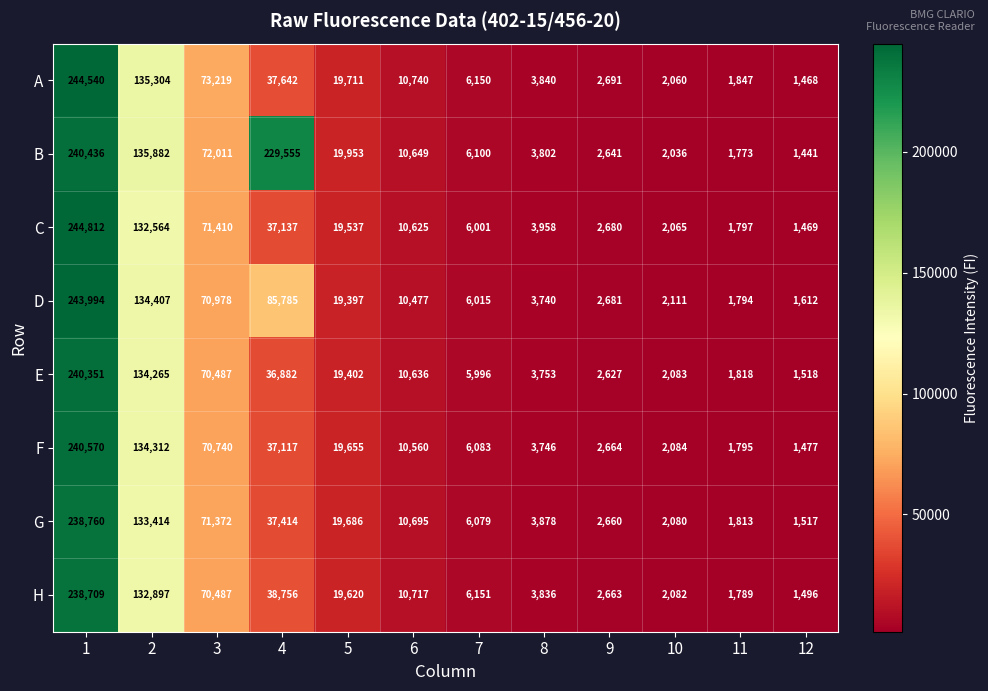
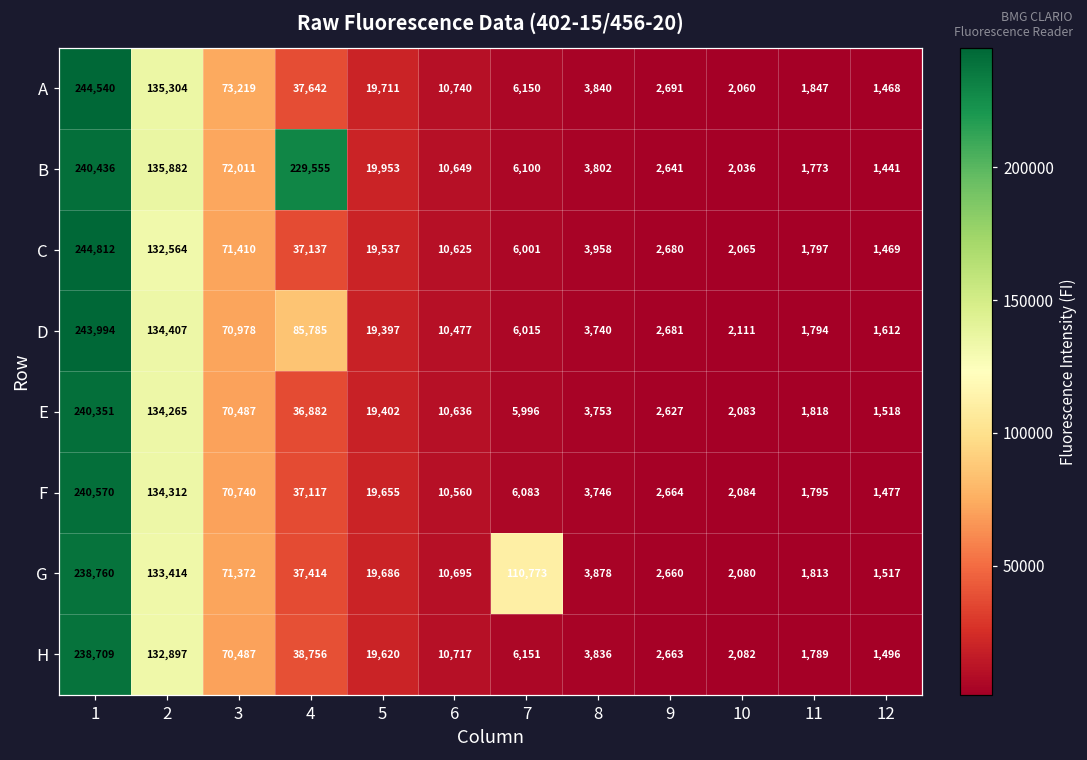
  {
    "A": {
      "1": "244,540",
      "2": "135,304",
      "3": "73,219",
      "4": "37,642",
      "5": "19,711",
      "6": "10,740",
      "7": "6,150",
      "8": "3,840",
      "9": "2,691",
      "10": "2,060",
      "11": "1,847",
      "12": "1,468"
    },
    "B": {
      "1": "240,436",
      "2": "135,882",
      "3": "72,011",
      "4": "229,555",
      "5": "19,953",
      "6": "10,649",
      "7": "6,100",
      "8": "3,802",
      "9": "2,641",
      "10": "2,036",
      "11": "1,773",
      "12": "1,441"
    },
    "C": {
      "1": "244,812",
      "2": "132,564",
      "3": "71,410",
      "4": "37,137",
      "5": "19,537",
      "6": "10,625",
      "7": "6,001",
      "8": "3,958",
      "9": "2,680",
      "10": "2,065",
      "11": "1,797",
      "12": "1,469"
    },
    "D": {
      "1": "243,994",
      "2": "134,407",
      "3": "70,978",
      "4": "85,785",
      "5": "19,397",
      "6": "10,477",
      "7": "6,015",
      "8": "3,740",
      "9": "2,681",
      "10": "2,111",
      "11": "1,794",
      "12": "1,612"
    },
    "E": {
      "1": "240,351",
      "2": "134,265",
      "3": "70,487",
      "4": "36,882",
      "5": "19,402",
      "6": "10,636",
      "7": "5,996",
      "8": "3,753",
      "9": "2,627",
      "10": "2,083",
      "11": "1,818",
      "12": "1,518"
    },
    "F": {
      "1": "240,570",
      "2": "134,312",
      "3": "70,740",
      "4": "37,117",
      "5": "19,655",
      "6": "10,560",
      "7": "6,083",
      "8": "3,746",
      "9": "2,664",
      "10": "2,084",
      "11": "1,795",
      "12": "1,477"
    },
    "G": {
      "1": "238,760",
      "2": "133,414",
      "3": "71,372",
      "4": "37,414",
      "5": "19,686",
      "6": "10,695",
-     "7": "6,079",
+     "7": "110,773",
      "8": "3,878",
      "9": "2,660",
      "10": "2,080",
      "11": "1,813",
      "12": "1,517"
    },
    "H": {
      "1": "238,709",
      "2": "132,897",
      "3": "70,487",
      "4": "38,756",
      "5": "19,620",
      "6": "10,717",
      "7": "6,151",
      "8": "3,836",
      "9": "2,663",
      "10": "2,082",
      "11": "1,789",
      "12": "1,496"
    }
  }
